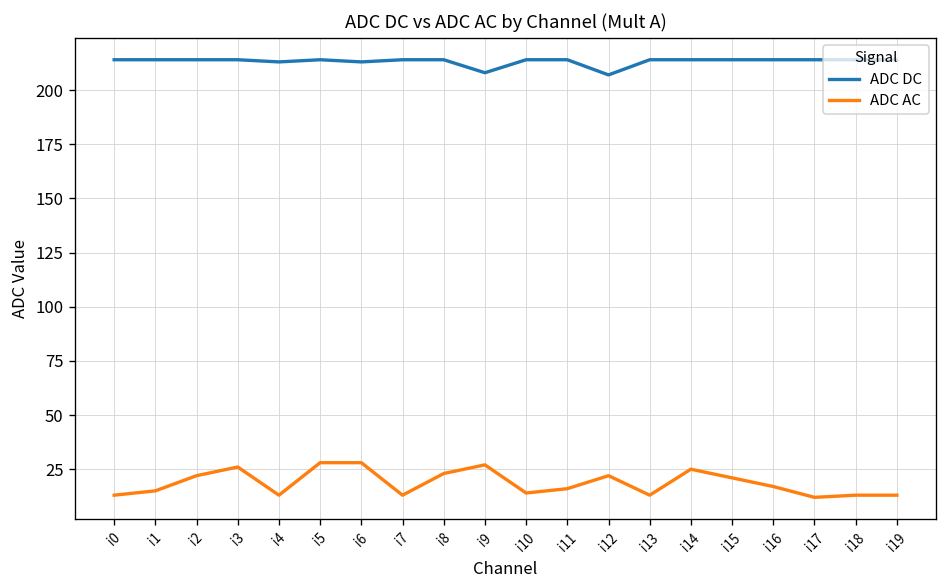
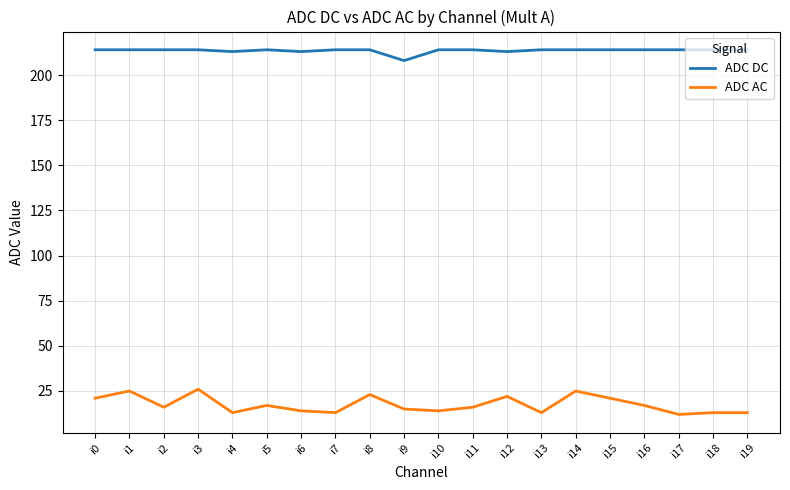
  {
    "ADC DC": {
      "i0": 214,
      "i1": 214,
      "i2": 214,
      "i3": 214,
      "i4": 213,
      "i5": 214,
      "i6": 213,
      "i7": 214,
      "i8": 214,
      "i9": 208,
      "i10": 214,
      "i11": 214,
-     "i12": 207,
+     "i12": 213,
      "i13": 214,
      "i14": 214,
      "i15": 214,
      "i16": 214,
      "i17": 214
    },
    "ADC AC": {
-     "i0": 13,
-     "i1": 15,
-     "i2": 22,
+     "i0": 21,
+     "i1": 25,
+     "i2": 16,
      "i3": 26,
      "i4": 13,
-     "i5": 28,
-     "i6": 28,
+     "i5": 17,
+     "i6": 14,
      "i7": 13,
      "i8": 23,
-     "i9": 27,
+     "i9": 15,
      "i10": 14,
      "i11": 16,
      "i12": 22,
      "i13": 13,
      "i14": 25,
      "i15": 21,
      "i16": 17,
      "i17": 12,
      "i18": 13,
      "i19": 13
    }
  }
